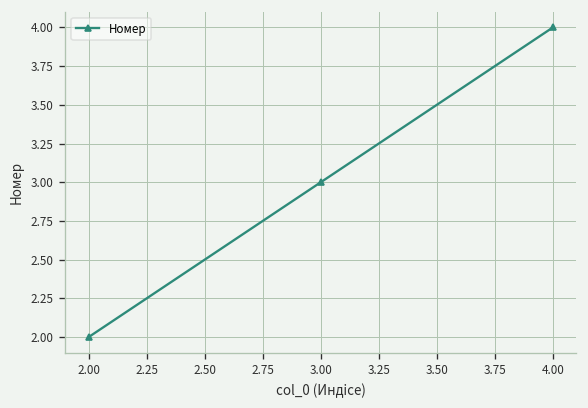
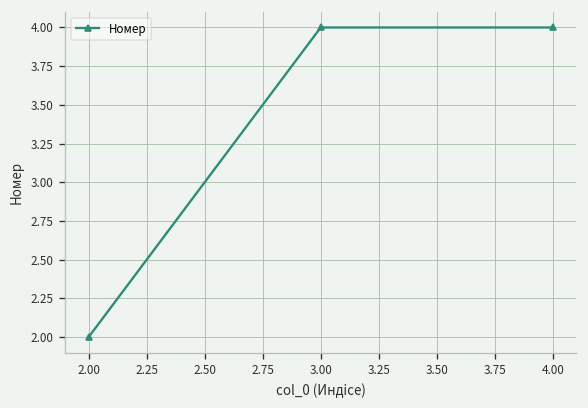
  {
    "2.00": 2,
-   "3.00": 3,
+   "3.00": 4,
    "4.00": 4
  }
